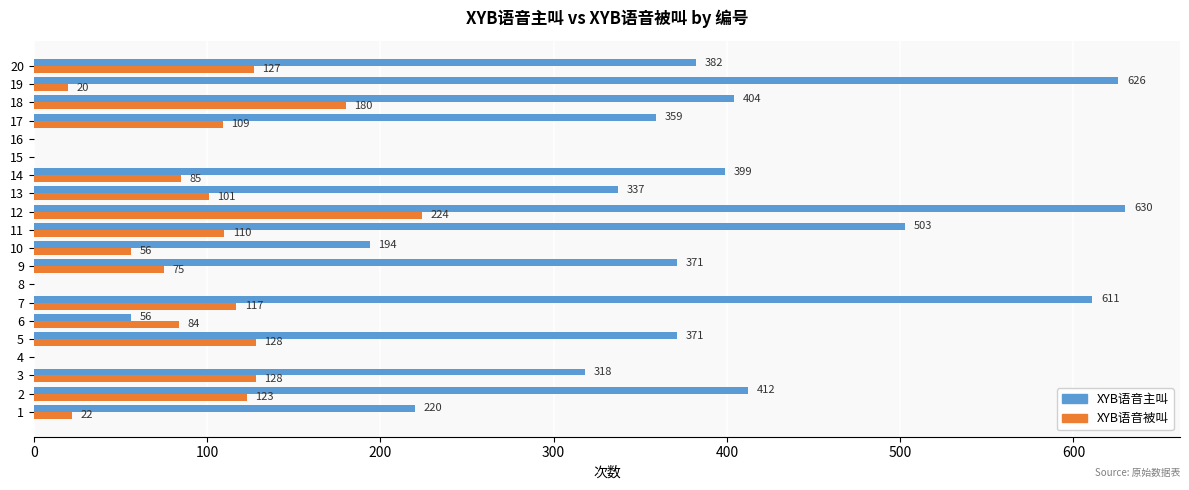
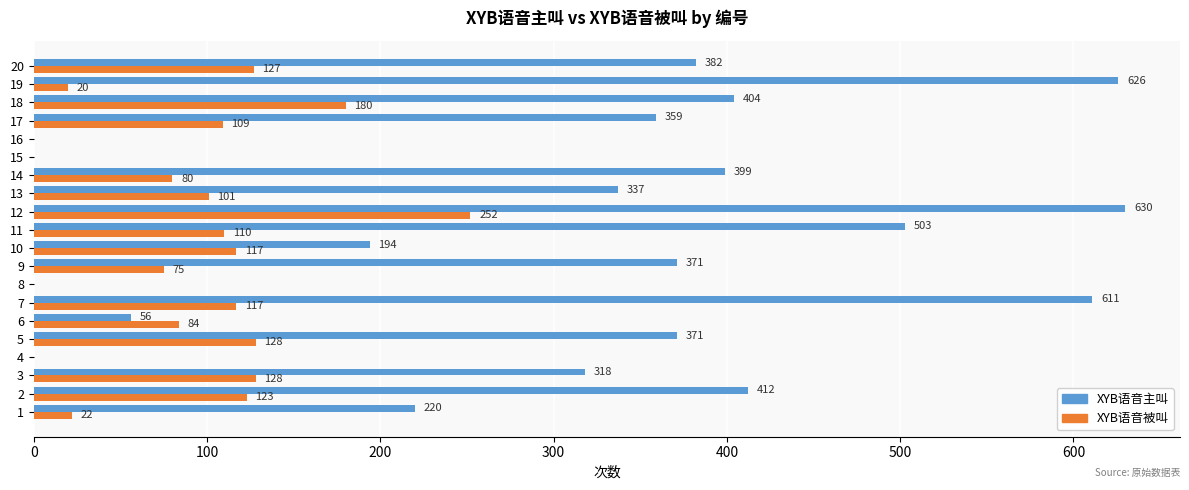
  {
    "XYB语音主叫": {
      "20": 382,
      "19": 626,
      "18": 404,
      "17": 359,
      "14": 399,
      "13": 337,
      "12": 630,
      "11": 503,
      "10": 194,
      "9": 371,
      "7": 611,
      "6": 56,
      "5": 371,
      "3": 318,
      "2": 412,
      "1": 220
    },
    "XYB语音被叫": {
      "20": 127,
      "19": 20,
      "18": 180,
      "17": 109,
-     "14": 85,
+     "14": 80,
      "13": 101,
-     "12": 224,
+     "12": 252,
      "11": 110,
-     "10": 56,
+     "10": 117,
      "9": 75,
      "7": 117,
      "6": 84,
      "5": 128,
      "3": 128,
      "2": 123,
      "1": 22
    }
  }
